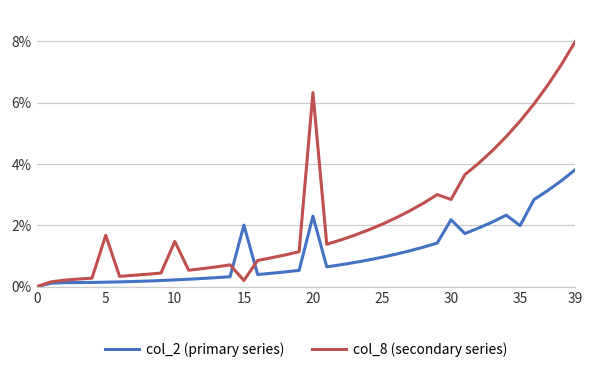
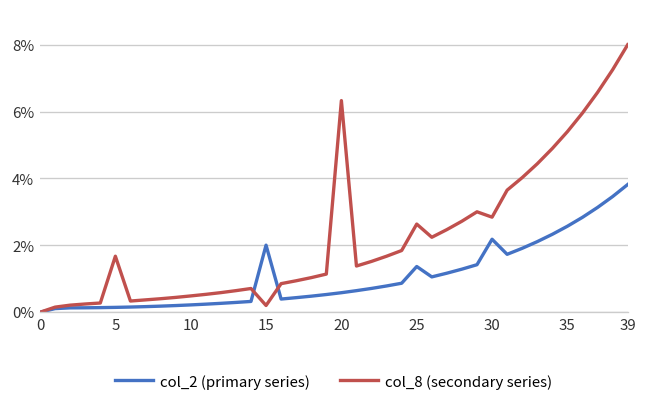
  {
    "col_2 (primary series)": {
      "5": "0.1%",
      "10": "0.2%",
      "15": "2.0%",
-     "20": "2.3%",
-     "25": "1.0%",
+     "20": "0.6%",
+     "25": "1.4%",
      "30": "2.2%",
-     "35": "2.0%",
+     "35": "2.6%",
      "39": "3.8%"
    },
    "col_8 (secondary series)": {
      "5": "1.7%",
-     "10": "1.5%",
+     "10": "0.5%",
      "15": "0.2%",
      "20": "6.3%",
-     "25": "2.0%",
+     "25": "2.6%",
      "30": "2.8%",
      "35": "5.4%",
      "39": "8.0%"
    }
  }
